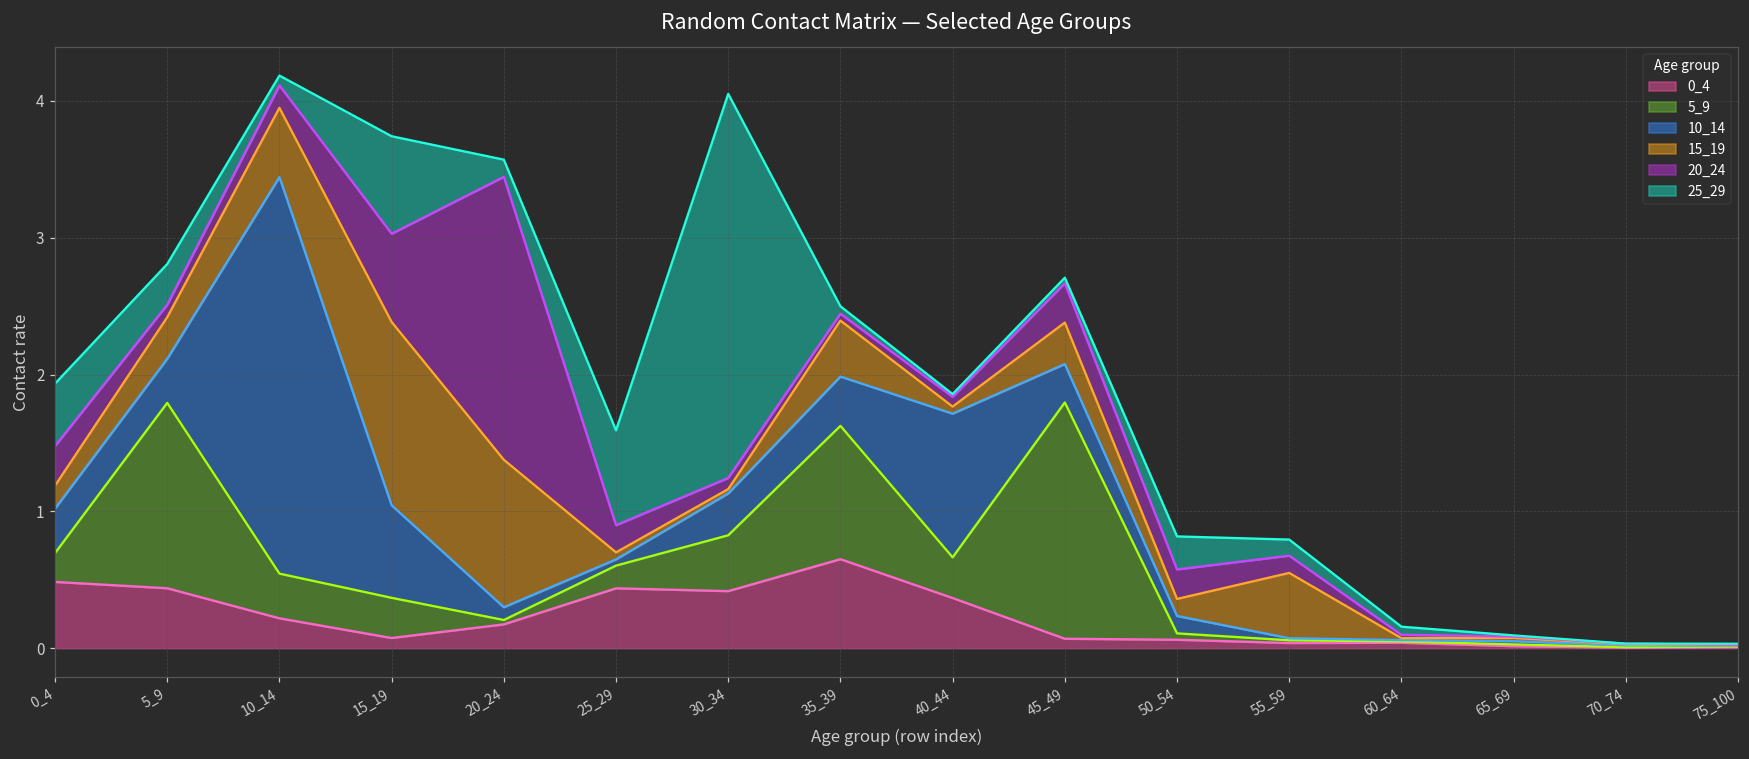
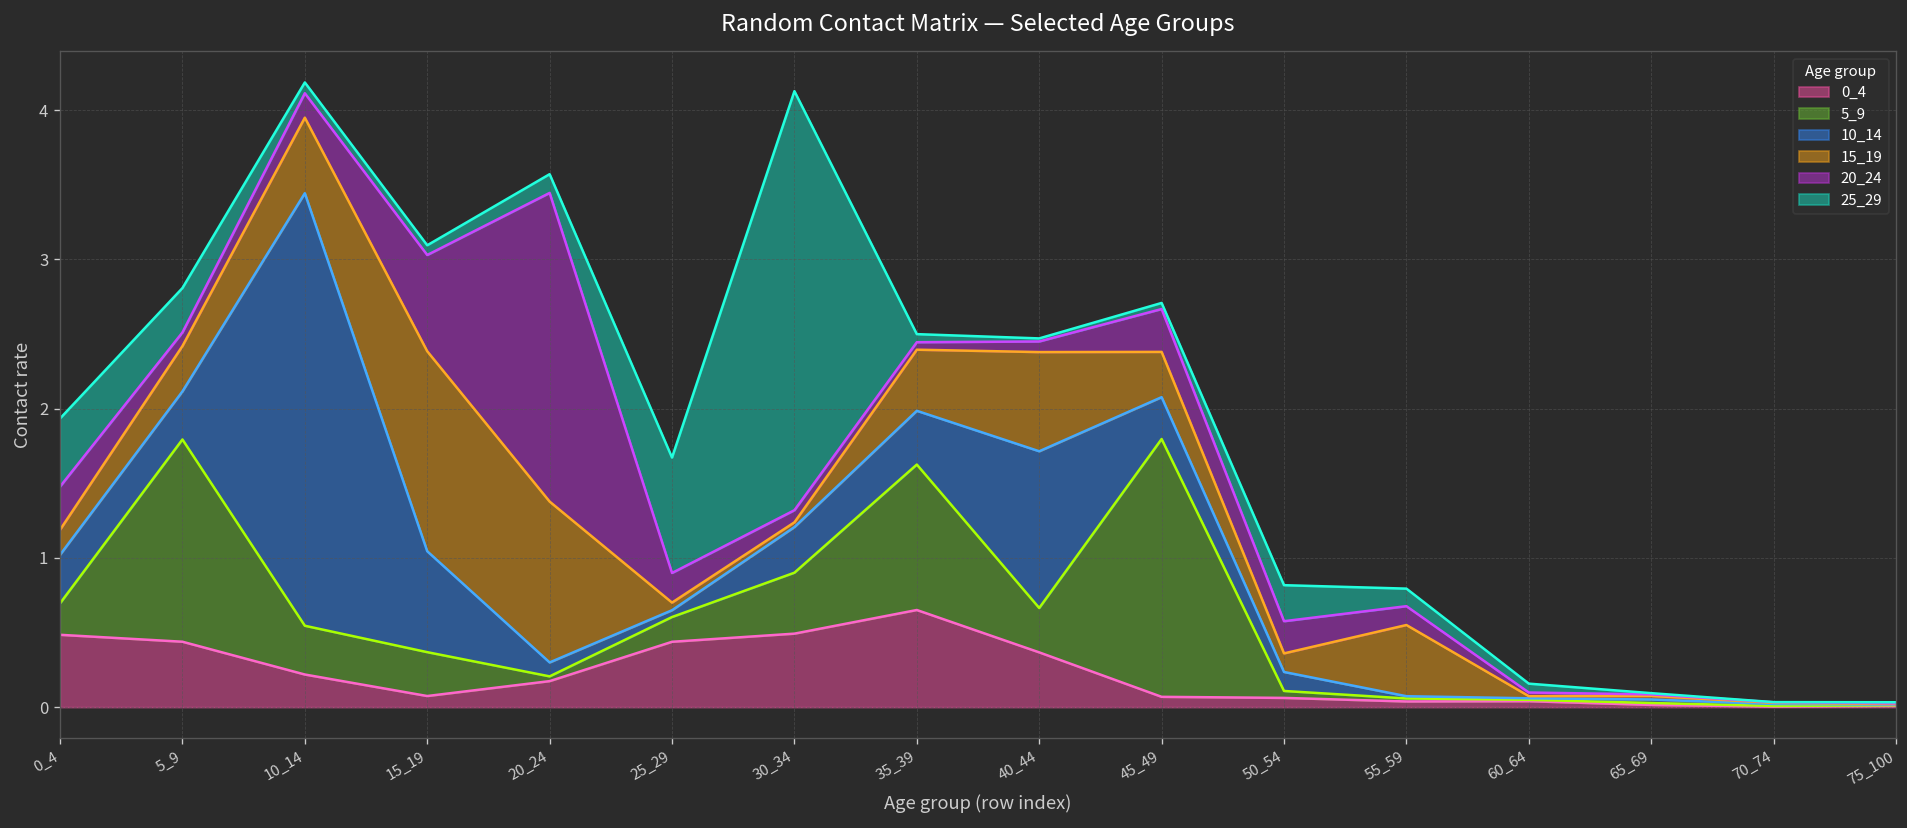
  {
    "0_4": {
      "0_4": 0.48,
      "5_9": 0.44,
      "10_14": 0.22,
      "15_19": 0.07,
      "20_24": 0.17,
      "25_29": 0.44,
-     "30_34": 0.42,
+     "30_34": 0.49,
      "35_39": 0.65,
      "40_44": 0.37,
      "45_49": 0.07,
      "50_54": 0.06
    },
    "5_9": {
      "0_4": 0.21,
      "5_9": 1.36,
      "10_14": 0.33,
      "15_19": 0.29,
      "20_24": 0.03,
      "25_29": 0.17,
      "30_34": 0.41,
      "35_39": 0.97,
      "40_44": 0.30,
      "45_49": 1.73,
      "50_54": 0.05
    },
    "10_14": {
      "0_4": 0.33,
      "5_9": 0.32,
      "10_14": 2.90,
      "15_19": 0.68,
      "20_24": 0.09,
      "25_29": 0.05,
      "30_34": 0.31,
      "35_39": 0.36,
      "40_44": 1.05,
      "45_49": 0.28,
      "50_54": 0.13,
      "65_69": 0.02
    },
    "15_19": {
      "0_4": 0.17,
      "5_9": 0.30,
      "10_14": 0.51,
      "15_19": 1.34,
      "20_24": 1.08,
      "25_29": 0.05,
      "30_34": 0.03,
      "35_39": 0.41,
-     "40_44": 0.05,
+     "40_44": 0.66,
      "45_49": 0.30,
      "50_54": 0.12,
      "55_59": 0.48
    },
    "20_24": {
      "0_4": 0.29,
      "5_9": 0.09,
      "10_14": 0.16,
      "15_19": 0.65,
      "20_24": 2.07,
      "25_29": 0.20,
      "30_34": 0.08,
      "35_39": 0.05,
      "45_49": 0.29,
      "50_54": 0.22,
      "55_59": 0.13,
      "60_64": 0.02
    },
    "25_29": {
      "0_4": 0.46,
      "5_9": 0.30,
      "10_14": 0.07,
-     "15_19": 0.71,
+     "15_19": 0.07,
      "20_24": 0.13,
-     "25_29": 0.69,
+     "25_29": 0.77,
      "30_34": 2.81,
      "35_39": 0.05,
      "45_49": 0.04,
      "50_54": 0.24,
      "55_59": 0.12,
      "60_64": 0.06
    }
  }
